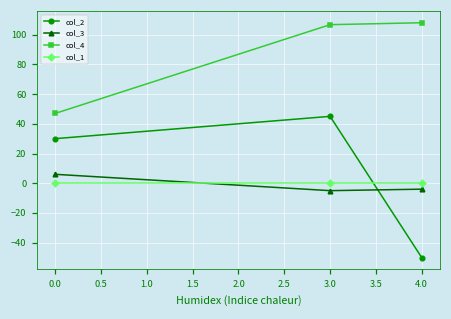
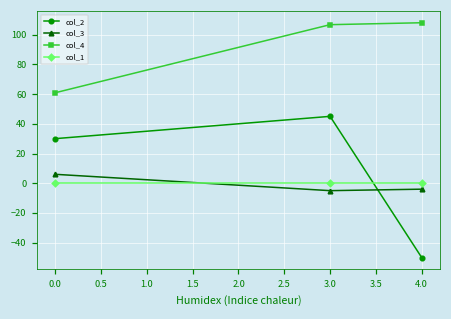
  {
    "col_4": {
-     "0.0": 47,
+     "0.0": 61,
      "3.0": 107,
      "4.0": 108
    },
    "col_1": {
      "0.0": 0,
      "3.0": 0,
      "4.0": 0
    }
  }
